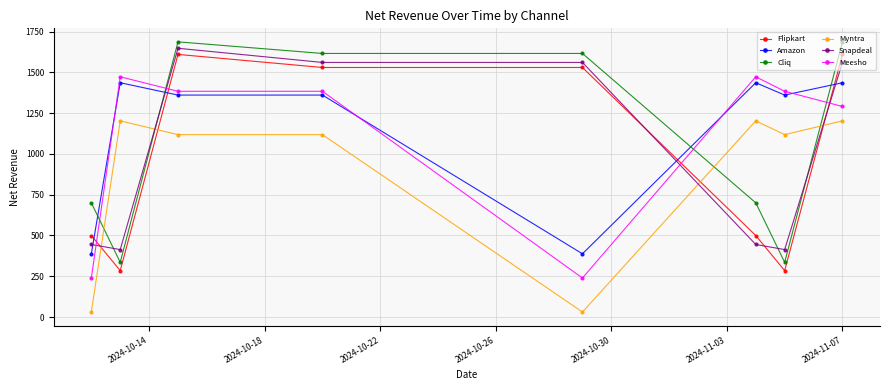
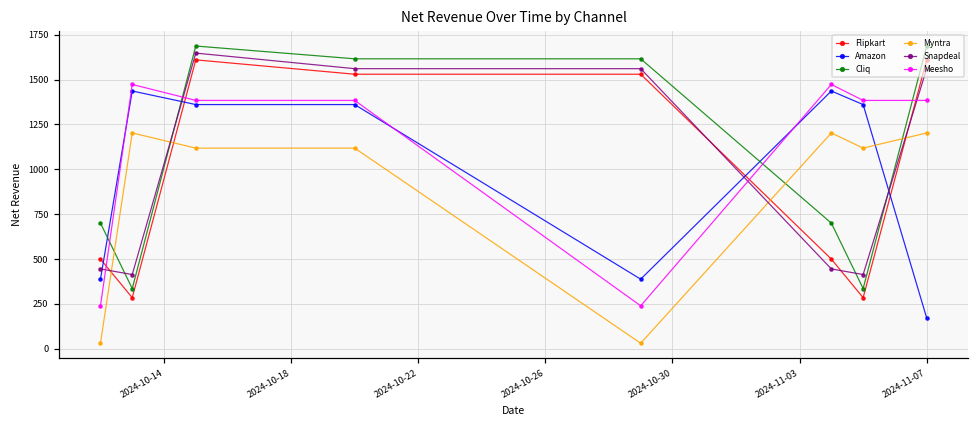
  {
    "Amazon": {
-     "2024-11-07": 1440
+     "2024-11-07": 170
    },
    "Myntra": {
      "2024-11-07": 1200
    },
    "Meesho": {
-     "2024-11-07": 1290
+     "2024-11-07": 1380
    }
  }
